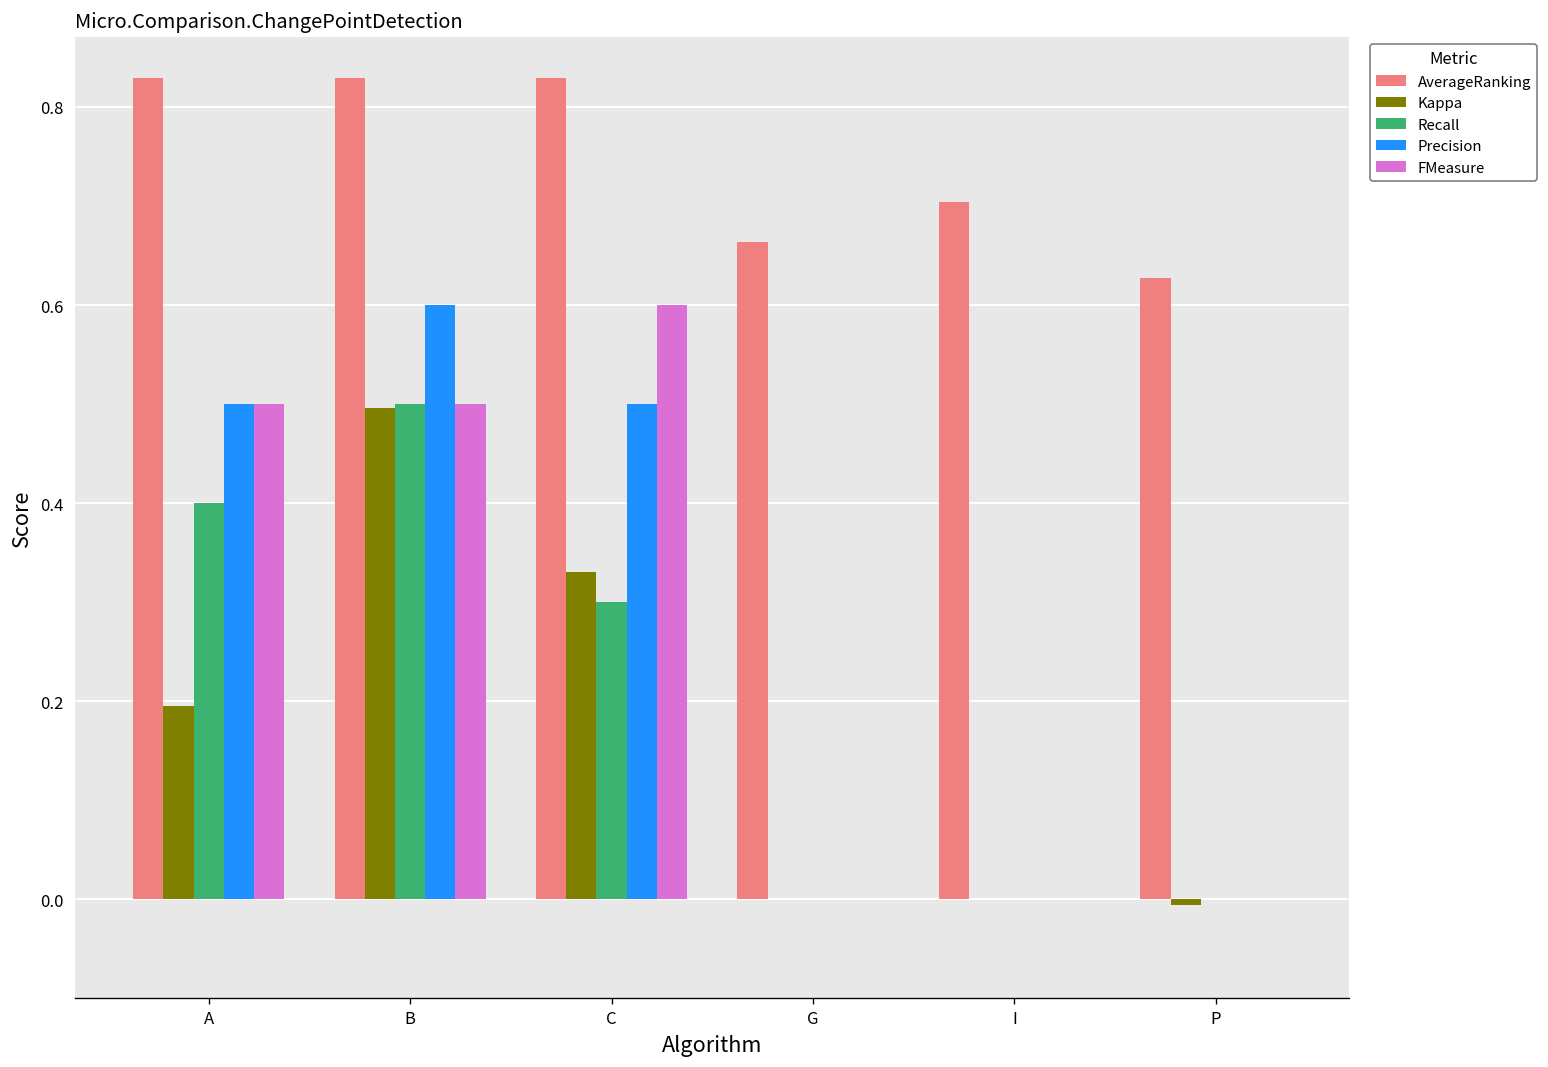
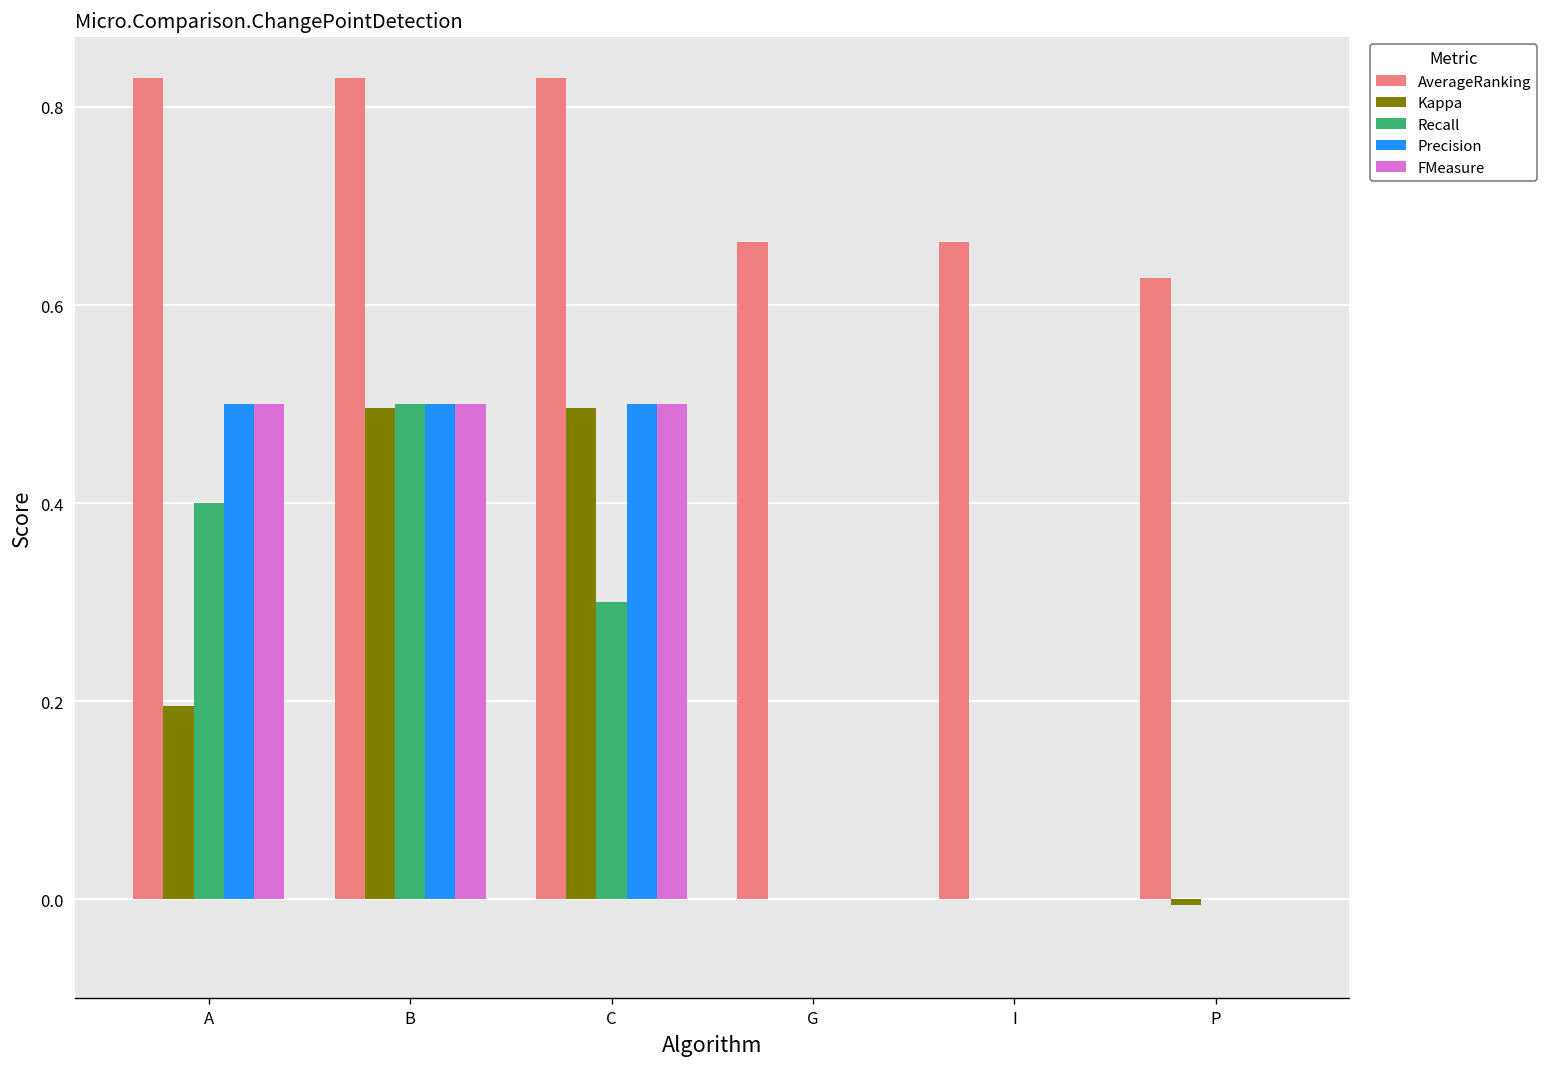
  {
    "AverageRanking": {
      "A": 0.83,
      "B": 0.83,
      "C": 0.83,
      "G": 0.66,
-     "I": 0.70,
+     "I": 0.66,
      "P": 0.63
    },
    "Kappa": {
      "A": 0.20,
      "B": 0.50,
-     "C": 0.33,
+     "C": 0.50,
      "G": 0.00,
      "I": 0.00,
      "P": -0.01
    },
    "Recall": {
      "A": 0.40,
      "B": 0.50,
      "C": 0.30,
      "G": 0.00,
      "I": 0.00,
      "P": 0.00
    },
    "Precision": {
      "A": 0.5,
-     "B": 0.6,
+     "B": 0.5,
      "C": 0.5,
      "G": 0.0,
      "I": 0.0,
      "P": 0.0
    },
    "FMeasure": {
      "A": 0.5,
      "B": 0.5,
-     "C": 0.6,
+     "C": 0.5,
      "G": 0.0,
      "I": 0.0,
      "P": 0.0
    }
  }
